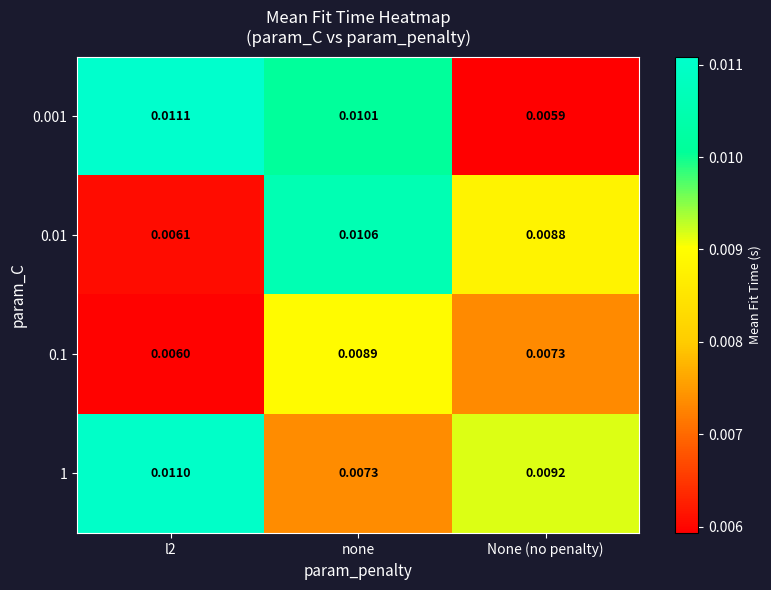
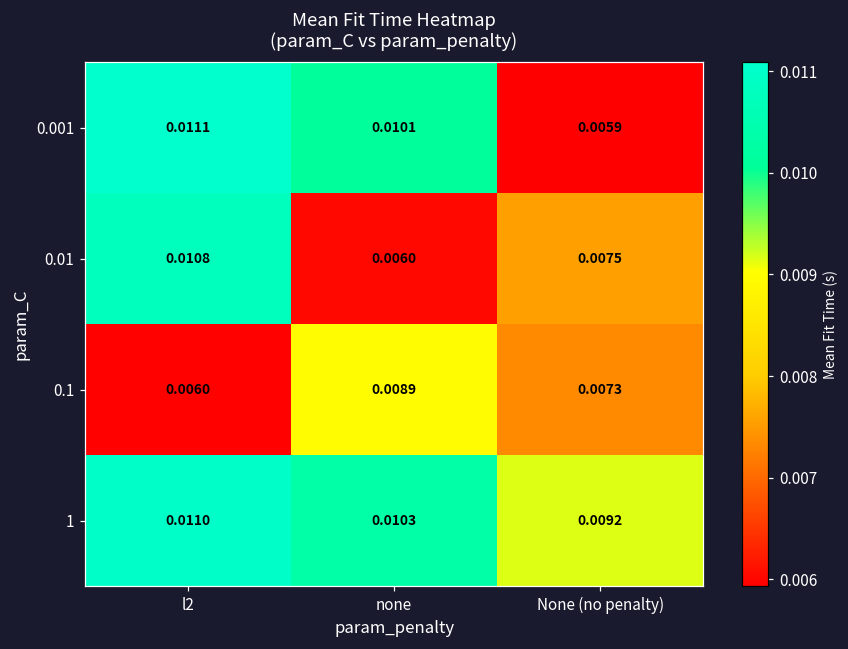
  {
    "0.001": {
      "l2": 0.0111,
      "none": 0.0101,
      "None (no penalty)": 0.0059
    },
    "0.01": {
-     "l2": 0.0061,
-     "none": 0.0106,
-     "None (no penalty)": 0.0088
+     "l2": 0.0108,
+     "none": 0.0060,
+     "None (no penalty)": 0.0075
    },
    "0.1": {
      "l2": 0.0060,
      "none": 0.0089,
      "None (no penalty)": 0.0073
    },
    "1": {
      "l2": 0.0110,
-     "none": 0.0073,
+     "none": 0.0103,
      "None (no penalty)": 0.0092
    }
  }
